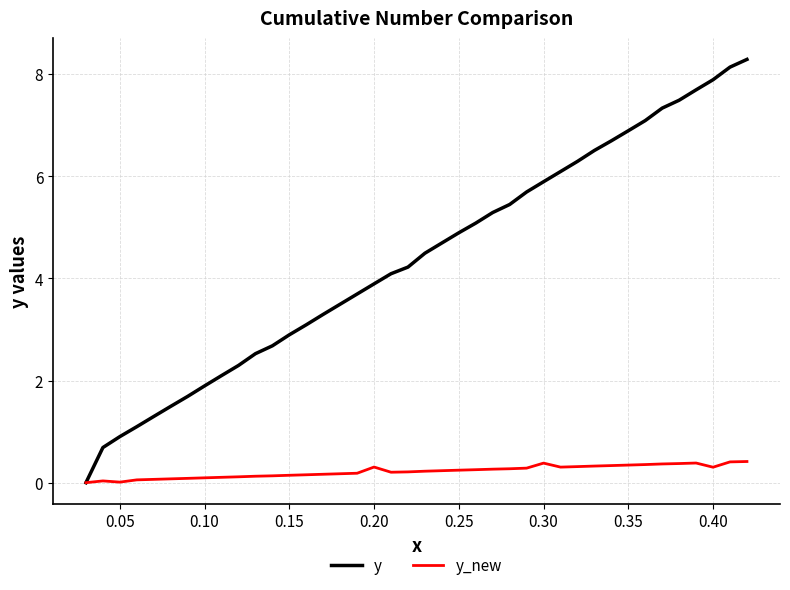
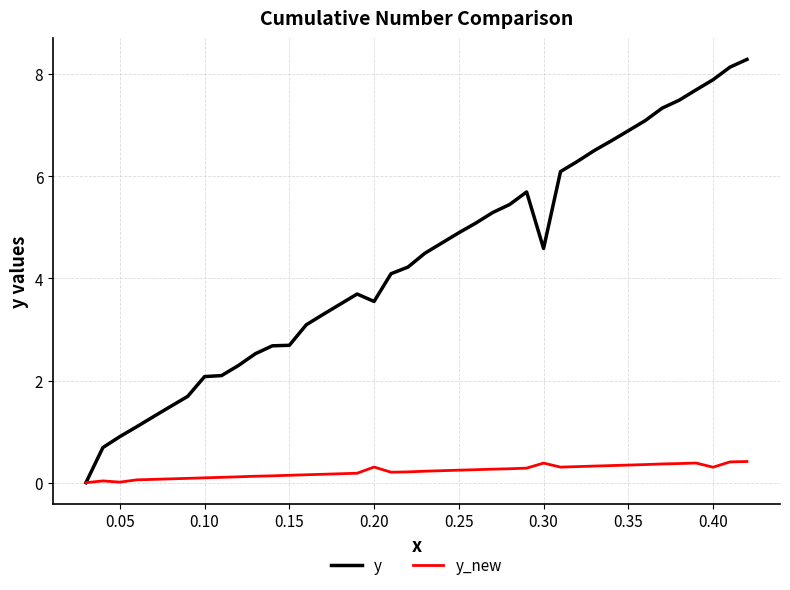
  {
    "y": {
      "0.05": 0.9,
-     "0.10": 1.9,
-     "0.15": 2.9,
-     "0.20": 3.9,
+     "0.10": 2.1,
+     "0.15": 2.7,
+     "0.20": 3.6,
      "0.25": 4.9,
-     "0.30": 5.9,
+     "0.30": 4.6,
      "0.35": 6.9,
      "0.40": 7.9
    },
    "y_new": {
      "0.05": 0.0,
      "0.10": 0.1,
      "0.15": 0.1,
      "0.20": 0.3,
      "0.25": 0.2,
      "0.30": 0.4,
      "0.35": 0.3,
      "0.40": 0.3
    }
  }
